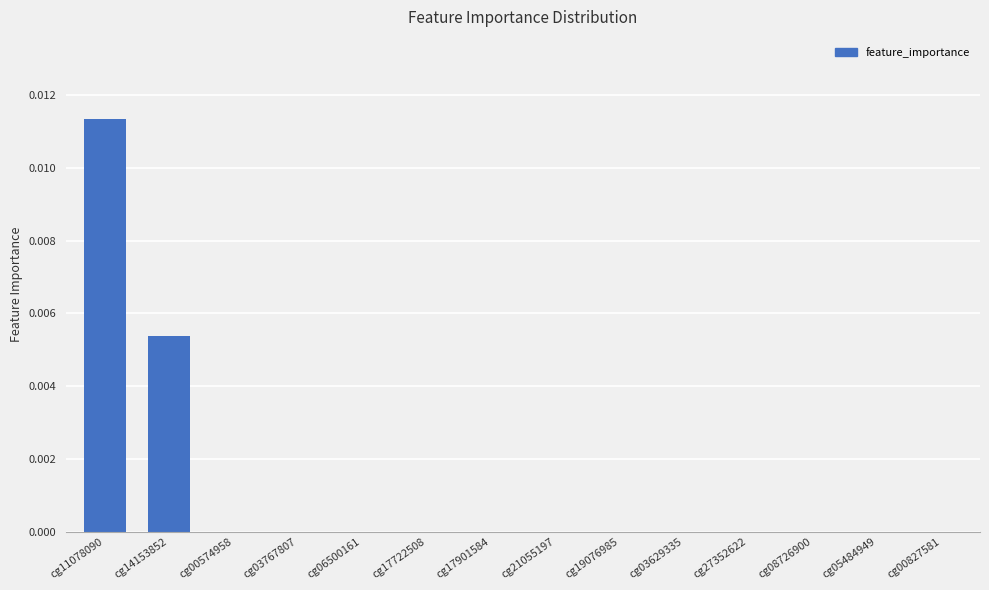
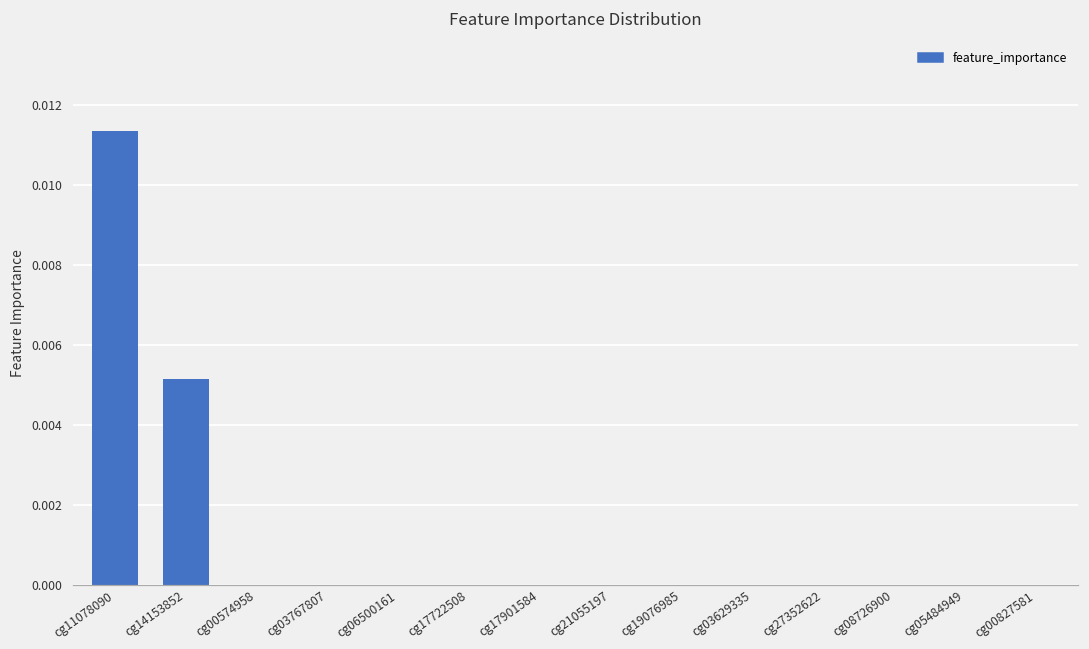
  {
    "cg11078090": 0.0113,
-   "cg14153852": 0.0054,
+   "cg14153852": 0.0051,
    "cg00574958": 0.0000,
    "cg03767807": 0.0000,
    "cg06500161": 0.0000,
    "cg17722508": 0.0000,
    "cg17901584": 0.0000,
    "cg21055197": 0.0000,
    "cg19076985": 0.0000,
    "cg03629335": 0.0000,
    "cg27352622": 0.0000,
    "cg08726900": 0.0000,
    "cg05484949": 0.0000,
    "cg00827581": 0.0000
  }
